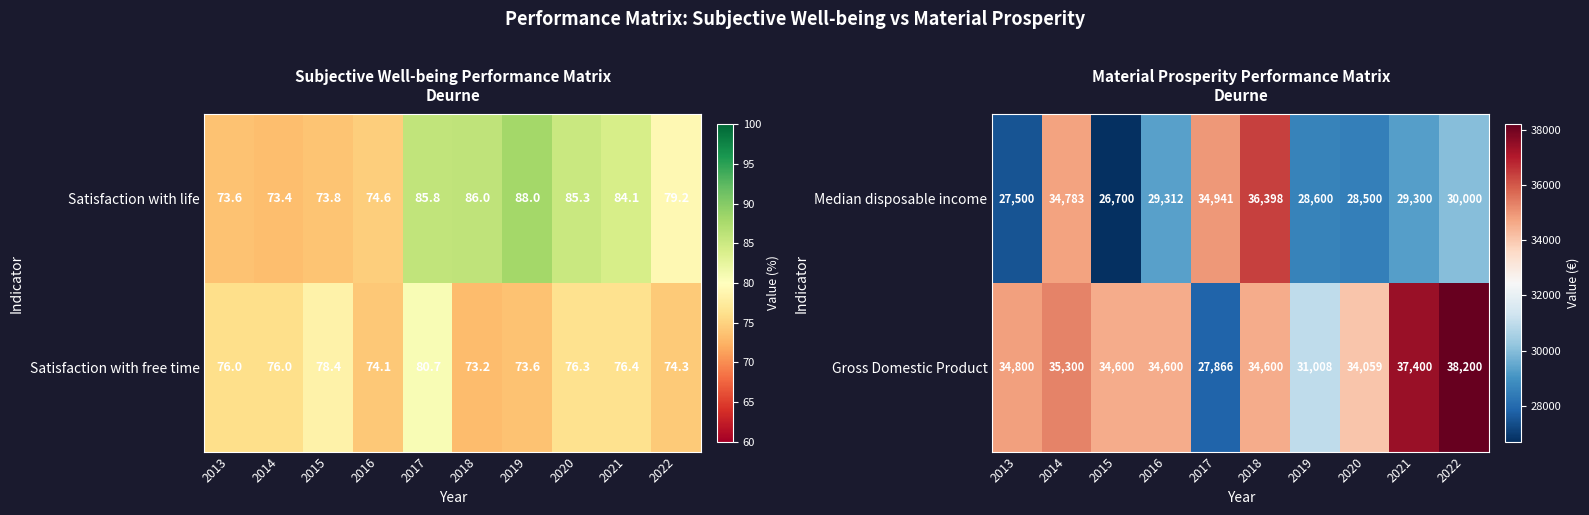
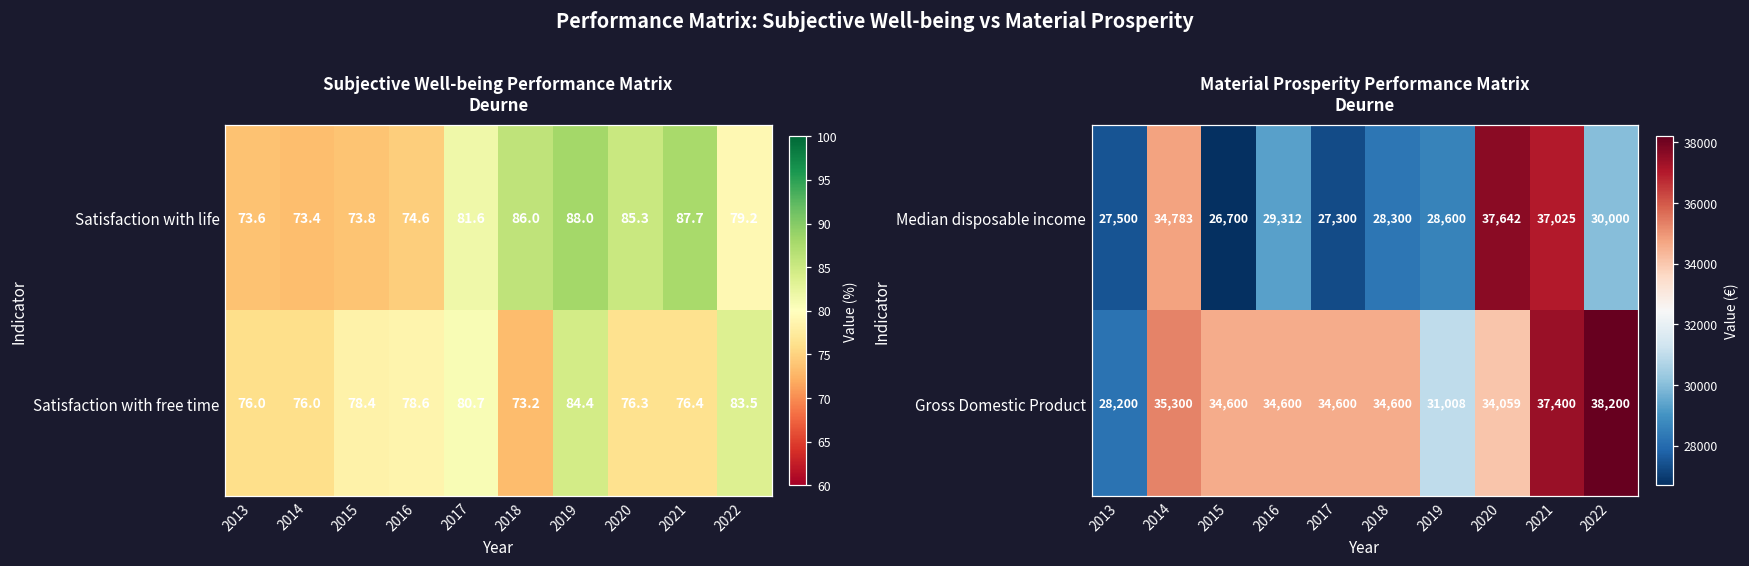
  {
    "Subjective Well-being Performance Matrix Deurne": {
      "Satisfaction with life": {
        "2013": "73.6",
        "2014": "73.4",
        "2015": "73.8",
        "2016": "74.6",
-       "2017": "85.8",
+       "2017": "81.6",
        "2018": "86.0",
        "2019": "88.0",
        "2020": "85.3",
-       "2021": "84.1",
+       "2021": "87.7",
        "2022": "79.2"
      },
      "Satisfaction with free time": {
        "2013": "76.0",
        "2014": "76.0",
        "2015": "78.4",
-       "2016": "74.1",
+       "2016": "78.6",
        "2017": "80.7",
        "2018": "73.2",
-       "2019": "73.6",
+       "2019": "84.4",
        "2020": "76.3",
        "2021": "76.4",
-       "2022": "74.3"
+       "2022": "83.5"
      }
    },
    "Material Prosperity Performance Matrix Deurne": {
      "Median disposable income": {
        "2013": "27,500",
        "2014": "34,783",
        "2015": "26,700",
        "2016": "29,312",
-       "2017": "34,941",
-       "2018": "36,398",
+       "2017": "27,300",
+       "2018": "28,300",
        "2019": "28,600",
-       "2020": "28,500",
-       "2021": "29,300",
+       "2020": "37,642",
+       "2021": "37,025",
        "2022": "30,000"
      },
      "Gross Domestic Product": {
-       "2013": "34,800",
+       "2013": "28,200",
        "2014": "35,300",
        "2015": "34,600",
        "2016": "34,600",
-       "2017": "27,866",
+       "2017": "34,600",
        "2018": "34,600",
        "2019": "31,008",
        "2020": "34,059",
        "2021": "37,400",
        "2022": "38,200"
      }
    }
  }
